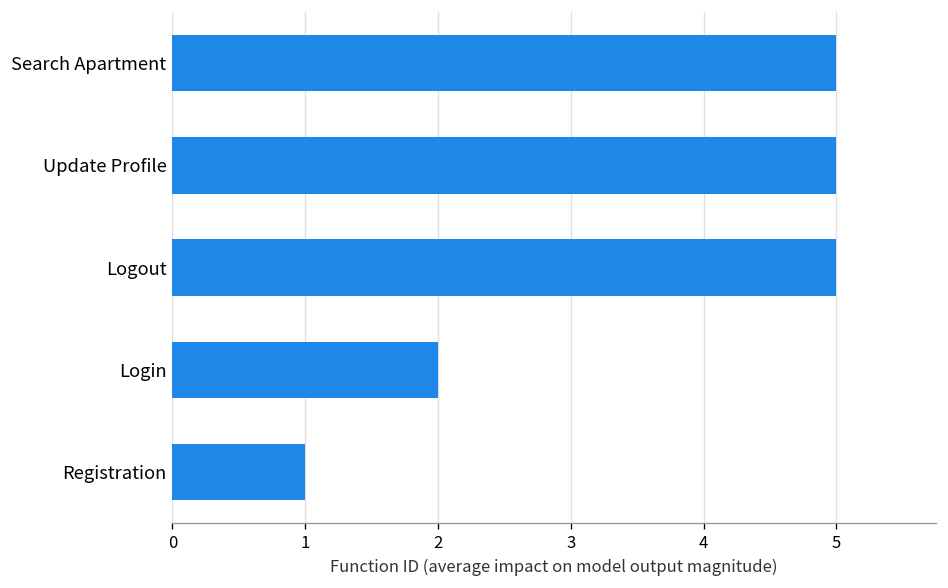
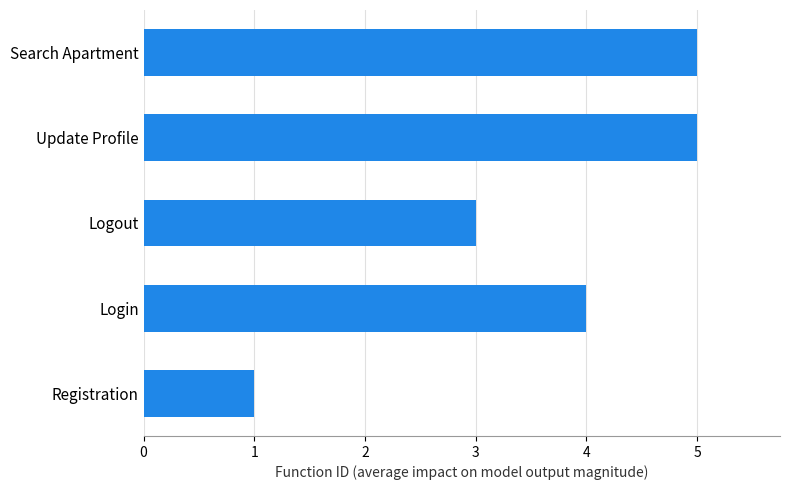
  {
    "Search Apartment": 5,
    "Update Profile": 5,
-   "Logout": 5,
-   "Login": 2,
+   "Logout": 3,
+   "Login": 4,
    "Registration": 1
  }
